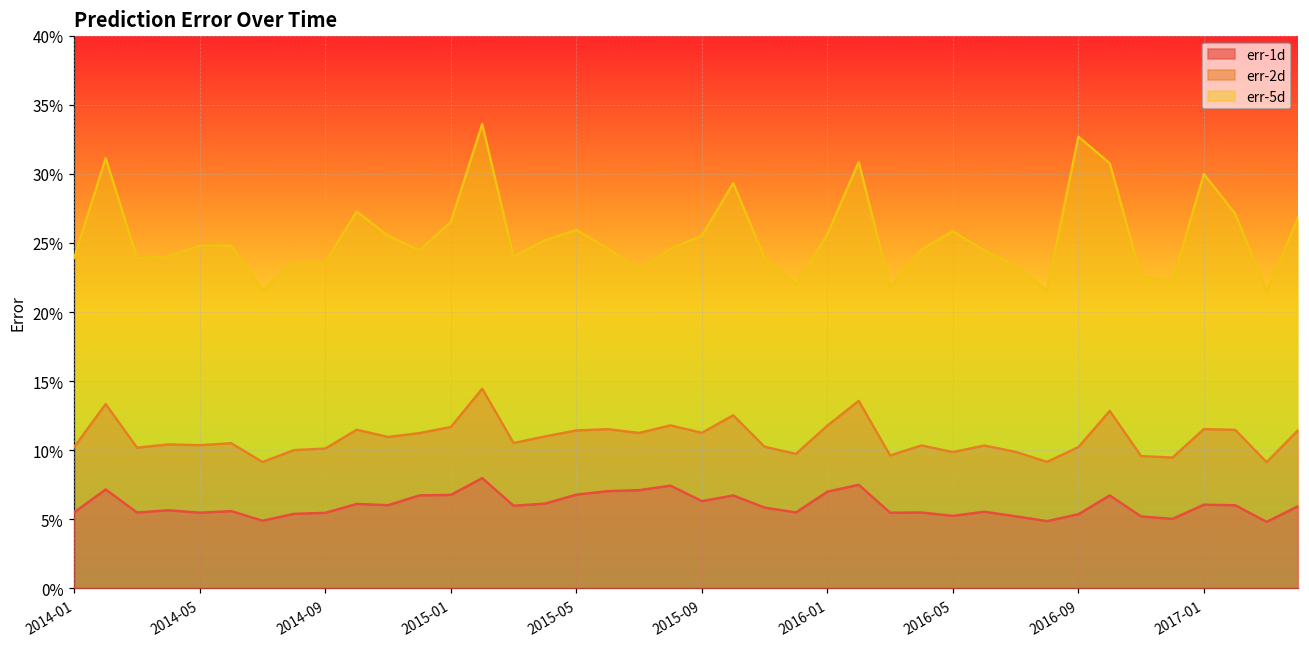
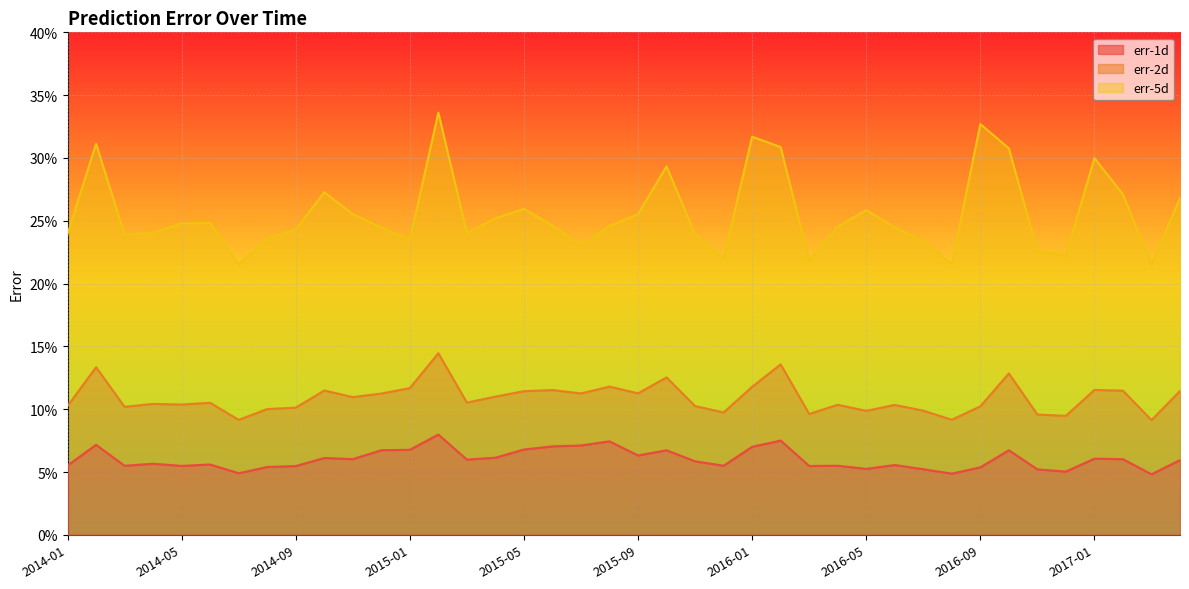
  {
    "err-5d": {
      "2014-01": "23.9%",
      "2014-05": "24.8%",
-     "2014-09": "23.6%",
-     "2015-01": "26.5%",
+     "2014-09": "24.3%",
+     "2015-01": "23.5%",
      "2015-05": "25.9%",
      "2015-09": "25.5%",
-     "2016-01": "25.6%",
+     "2016-01": "31.7%",
      "2016-05": "25.8%",
      "2016-09": "32.7%",
      "2017-01": "30.0%"
    }
  }
